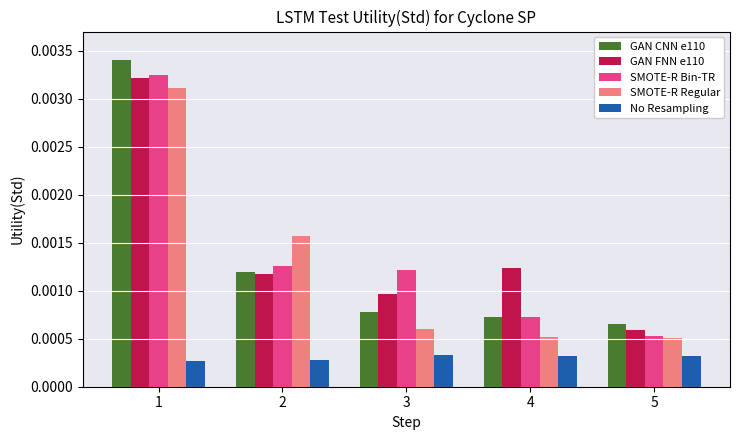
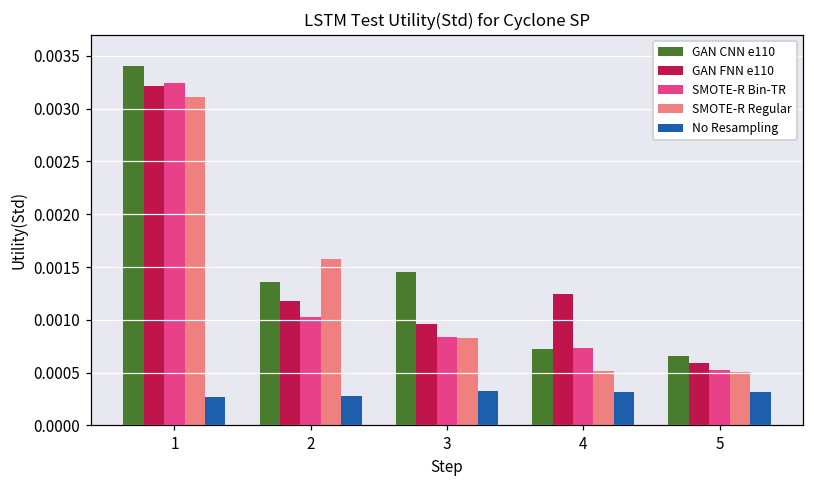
  {
    "GAN CNN e110": {
      "1": 0.0034,
-     "2": 0.0012,
-     "3": 0.0008,
+     "2": 0.0014,
+     "3": 0.0014,
      "4": 0.0007,
      "5": 0.0007
    },
    "GAN FNN e110": {
      "1": 0.0032,
      "2": 0.0012,
      "3": 0.0010,
      "4": 0.0012,
      "5": 0.0006
    },
    "SMOTE-R Bin-TR": {
      "1": 0.0032,
-     "2": 0.0013,
-     "3": 0.0012,
+     "2": 0.0010,
+     "3": 0.0008,
      "4": 0.0007,
      "5": 0.0005
    },
    "SMOTE-R Regular": {
      "1": 0.0031,
      "2": 0.0016,
-     "3": 0.0006,
+     "3": 0.0008,
      "4": 0.0005,
      "5": 0.0005
    },
    "No Resampling": {
      "1": 0.0003,
      "2": 0.0003,
      "3": 0.0003,
      "4": 0.0003,
      "5": 0.0003
    }
  }
